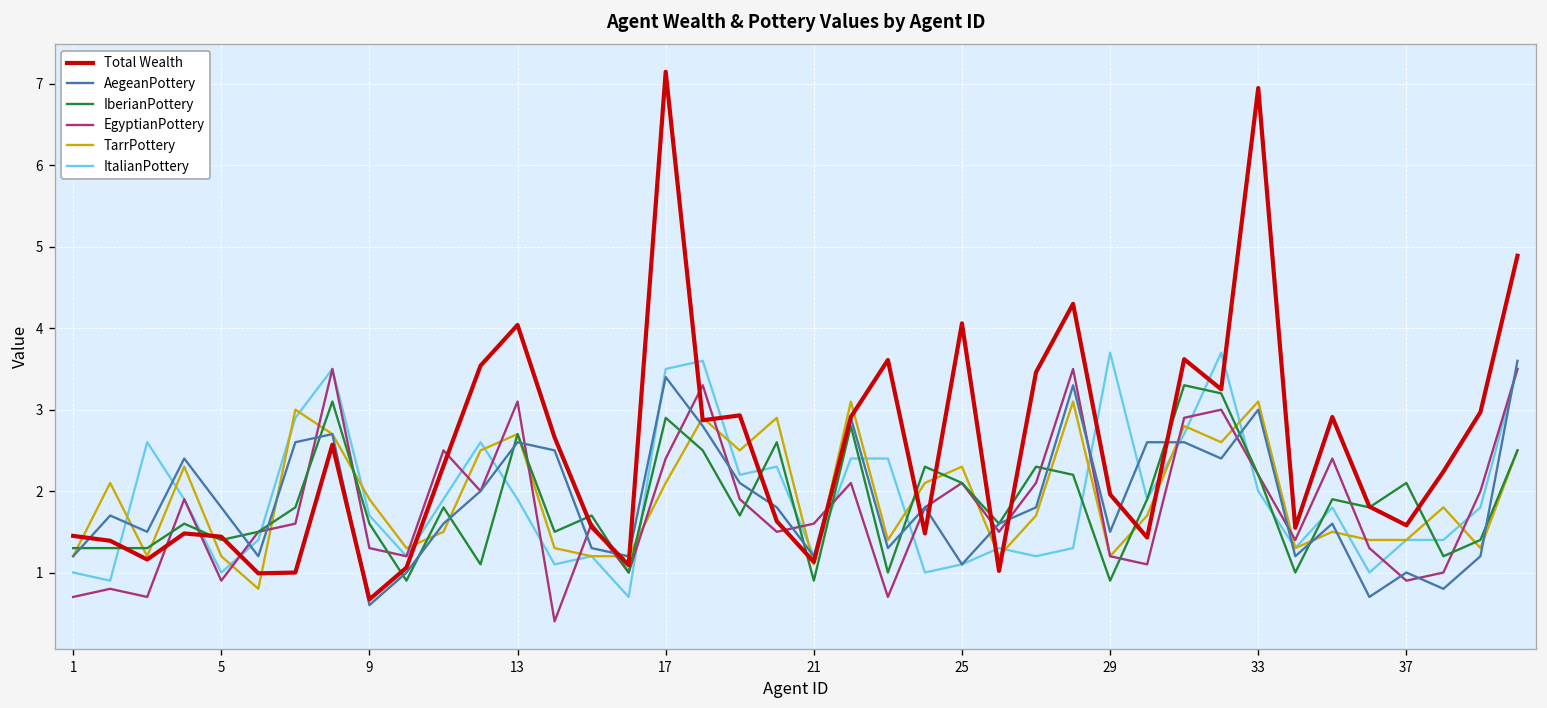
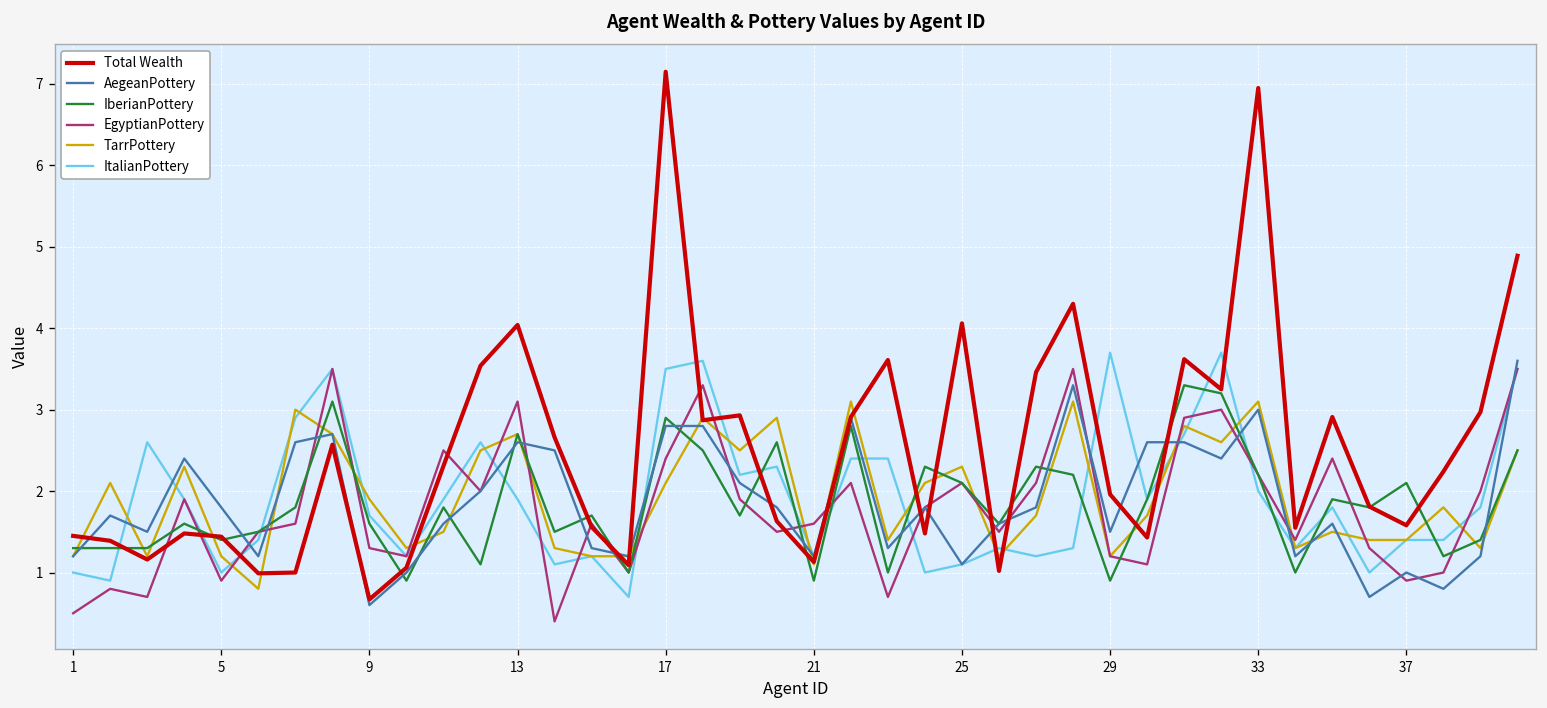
  {
    "Total Wealth": {
      "1": 1.5,
      "5": 1.4,
      "9": 0.7,
      "13": 4.0,
      "17": 7.2,
      "25": 4.1,
      "29": 2.0,
      "33": 7.0,
      "37": 1.6
    },
    "AegeanPottery": {
      "5": 1.8,
      "9": 0.6,
      "13": 2.6,
-     "17": 3.4,
+     "17": 2.8,
      "29": 1.5,
      "33": 3.0,
      "37": 1.0
    },
    "IberianPottery": {
      "1": 1.3,
      "5": 1.4,
      "9": 1.6,
      "17": 2.9,
      "21": 0.9,
      "29": 0.9,
      "37": 2.1
    },
    "EgyptianPottery": {
-     "1": 0.7,
+     "1": 0.5,
      "5": 0.9,
      "9": 1.3,
      "13": 3.1,
      "17": 2.4,
      "21": 1.6,
      "37": 0.9
    },
    "TarrPottery": {
      "5": 1.2,
      "9": 1.9,
      "17": 2.1,
      "25": 2.3,
      "33": 3.1
    },
    "ItalianPottery": {
      "1": 1.0,
      "5": 1.0,
      "9": 1.7,
      "13": 1.9,
      "17": 3.5,
      "29": 3.7,
      "33": 2.0
    }
  }
